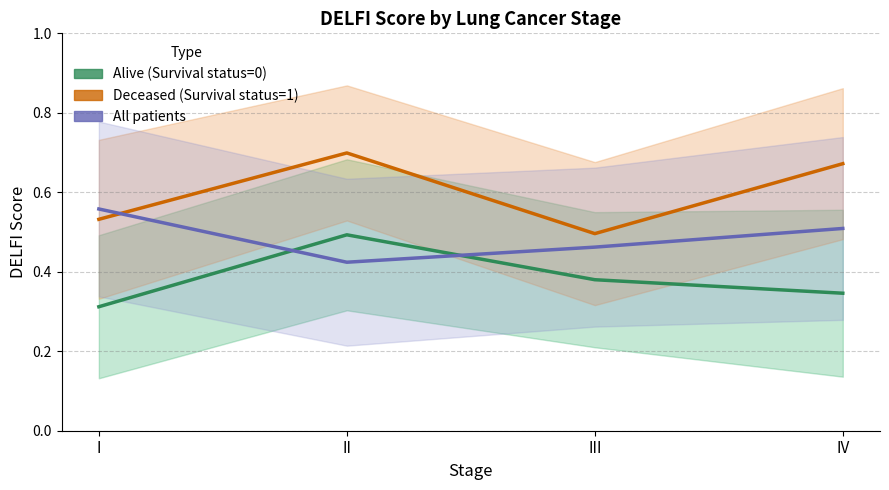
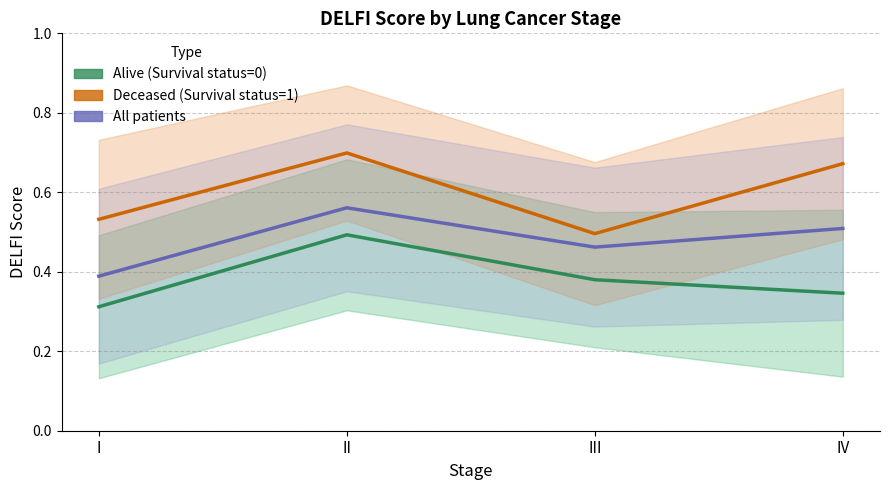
  {
    "Deceased (Survival status=1)": {
      "I": 0.53,
      "II": 0.70,
      "III": 0.50,
      "IV": 0.67
    },
    "All patients": {
-     "I": 0.56,
-     "II": 0.42,
+     "I": 0.39,
+     "II": 0.56,
      "III": 0.46,
      "IV": 0.51
    }
  }
